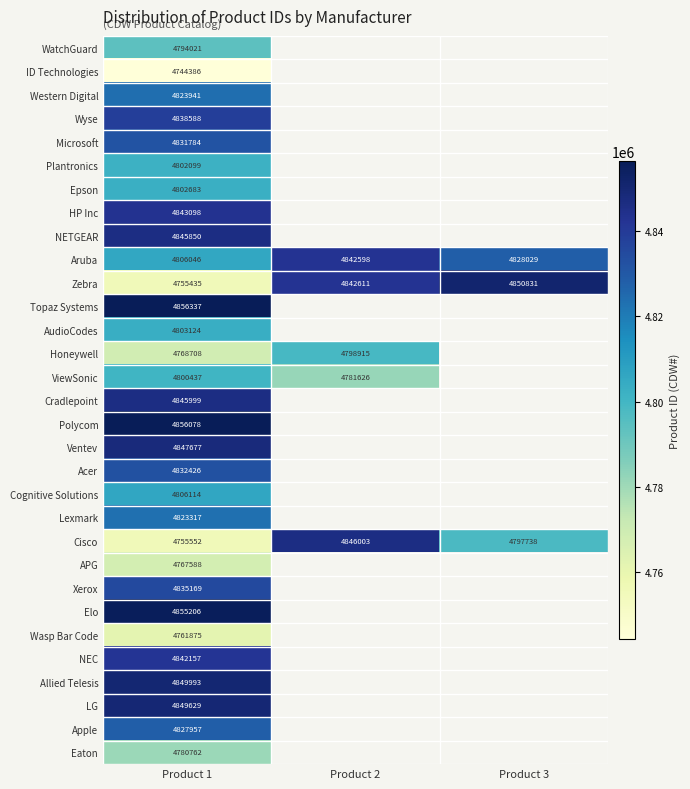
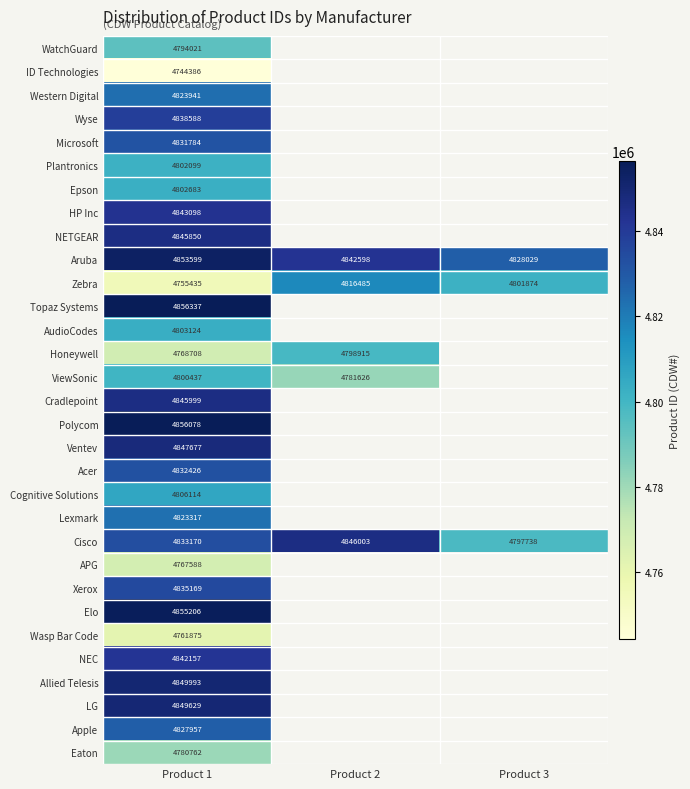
  {
    "WatchGuard": {
      "Product 1": 4794021
    },
    "ID Technologies": {
      "Product 1": 4744386
    },
    "Western Digital": {
      "Product 1": 4823941
    },
    "Wyse": {
      "Product 1": 4838588
    },
    "Microsoft": {
      "Product 1": 4831784
    },
    "Plantronics": {
      "Product 1": 4802099
    },
    "Epson": {
      "Product 1": 4802683
    },
    "HP Inc": {
      "Product 1": 4843098
    },
    "NETGEAR": {
      "Product 1": 4845850
    },
    "Aruba": {
-     "Product 1": 4806046,
+     "Product 1": 4853599,
      "Product 2": 4842598,
      "Product 3": 4828029
    },
    "Zebra": {
      "Product 1": 4755435,
-     "Product 2": 4842611,
-     "Product 3": 4850831
+     "Product 2": 4816485,
+     "Product 3": 4801874
    },
    "Topaz Systems": {
      "Product 1": 4856337
    },
    "AudioCodes": {
      "Product 1": 4803124
    },
    "Honeywell": {
      "Product 1": 4768708,
      "Product 2": 4798915
    },
    "ViewSonic": {
      "Product 1": 4800437,
      "Product 2": 4781626
    },
    "Cradlepoint": {
      "Product 1": 4845999
    },
    "Polycom": {
      "Product 1": 4856078
    },
    "Ventev": {
      "Product 1": 4847677
    },
    "Acer": {
      "Product 1": 4832426
    },
    "Cognitive Solutions": {
      "Product 1": 4806114
    },
    "Lexmark": {
      "Product 1": 4823317
    },
    "Cisco": {
-     "Product 1": 4755552,
+     "Product 1": 4833170,
      "Product 2": 4846003,
      "Product 3": 4797738
    },
    "APG": {
      "Product 1": 4767588
    },
    "Xerox": {
      "Product 1": 4835169
    },
    "Elo": {
      "Product 1": 4855206
    },
    "Wasp Bar Code": {
      "Product 1": 4761875
    },
    "NEC": {
      "Product 1": 4842157
    },
    "Allied Telesis": {
      "Product 1": 4849993
    },
    "LG": {
      "Product 1": 4849629
    },
    "Apple": {
      "Product 1": 4827957
    },
    "Eaton": {
      "Product 1": 4780762
    }
  }
